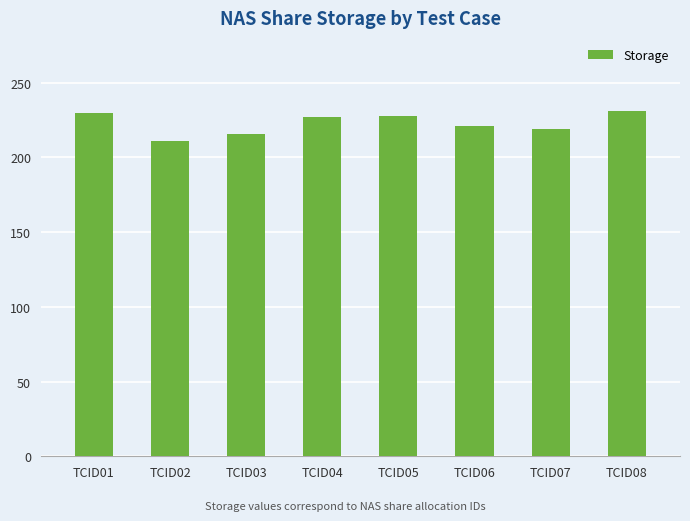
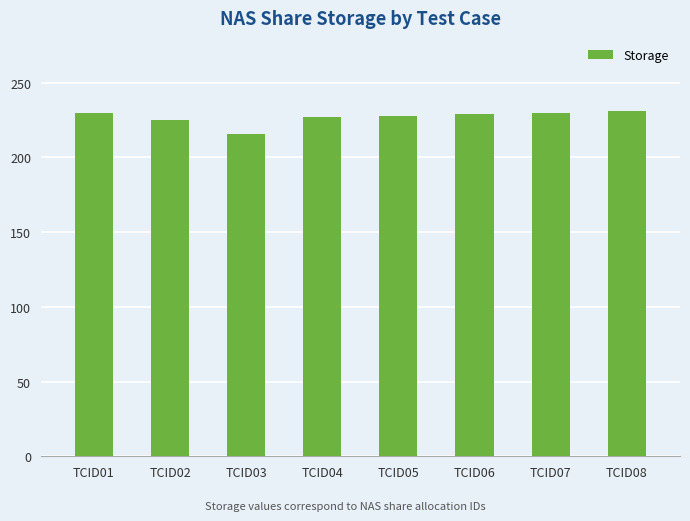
  {
    "TCID01": 230,
-   "TCID02": 211,
+   "TCID02": 225,
    "TCID03": 216,
    "TCID04": 227,
    "TCID05": 228,
-   "TCID06": 221,
-   "TCID07": 219,
+   "TCID06": 229,
+   "TCID07": 230,
    "TCID08": 231
  }
